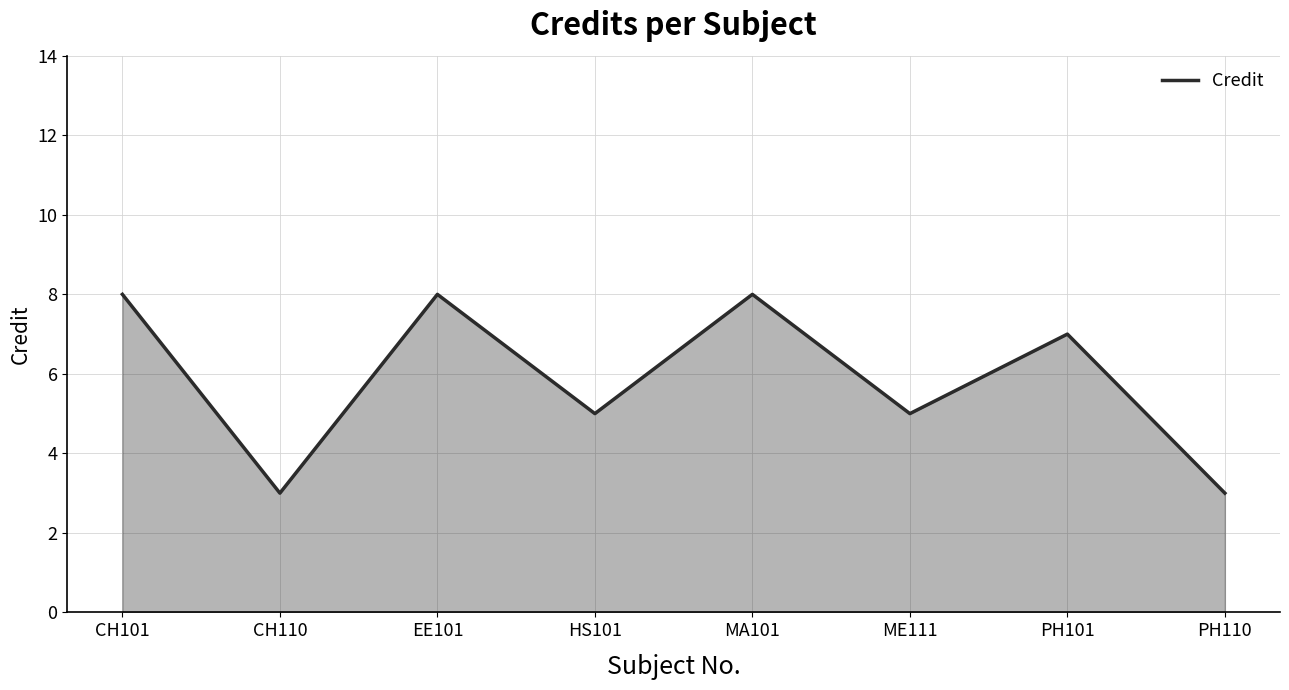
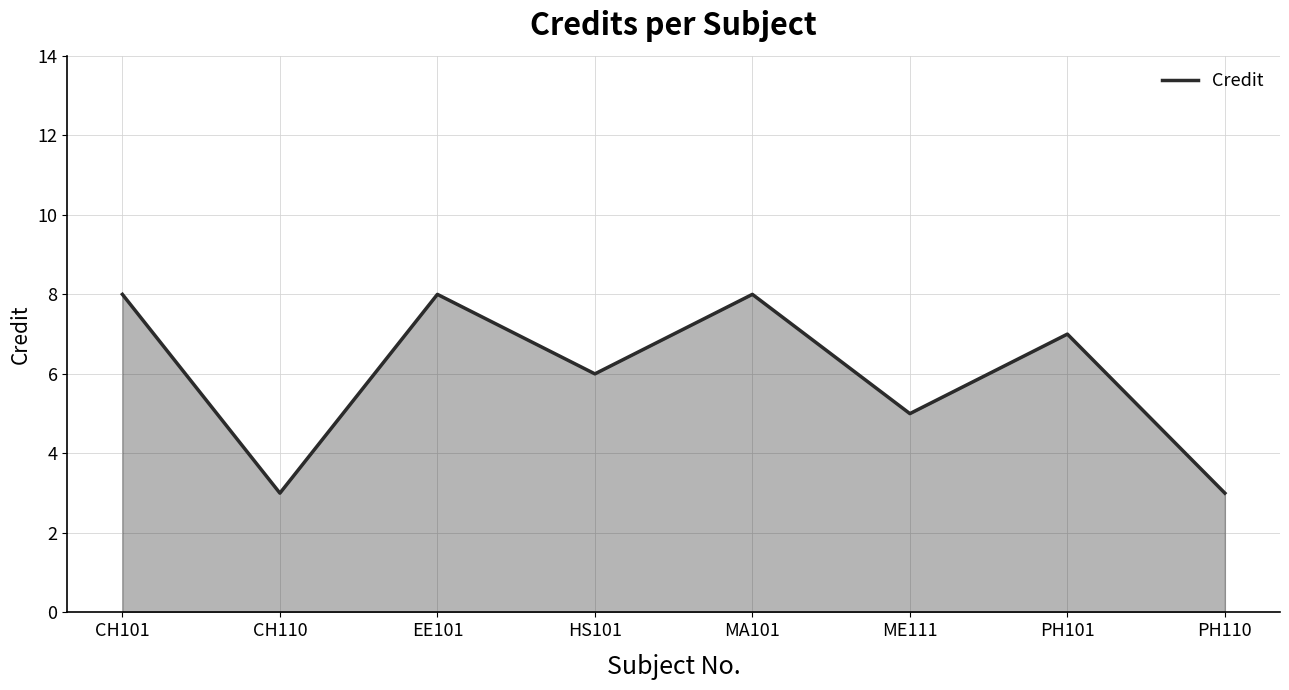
  {
    "CH101": 8,
    "CH110": 3,
    "EE101": 8,
-   "HS101": 5,
+   "HS101": 6,
    "MA101": 8,
    "ME111": 5,
    "PH101": 7,
    "PH110": 3
  }
